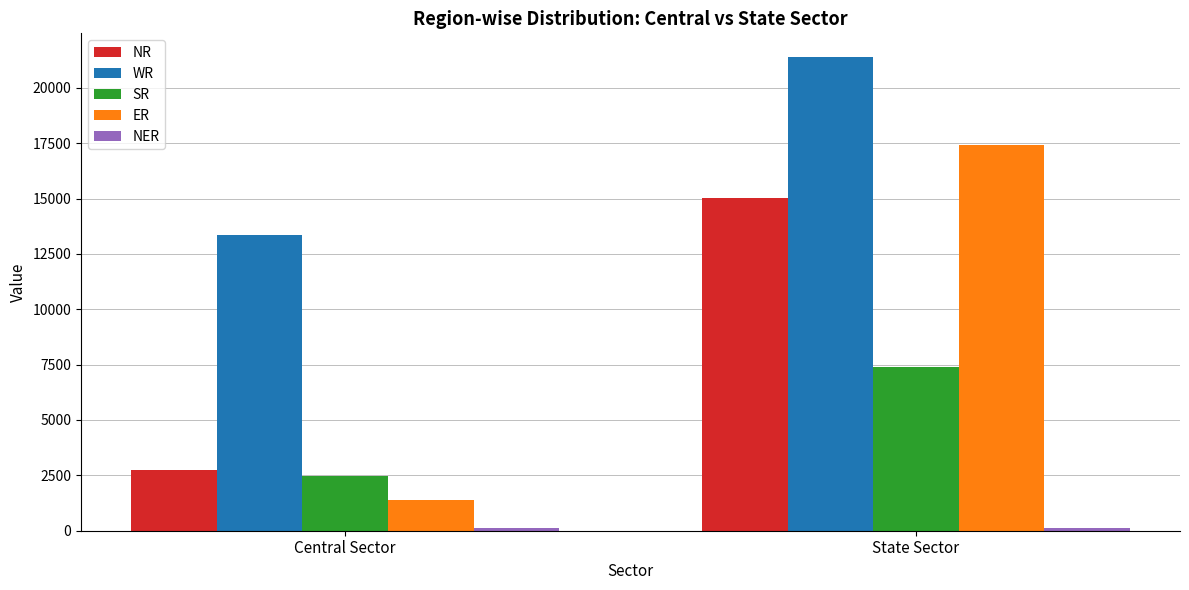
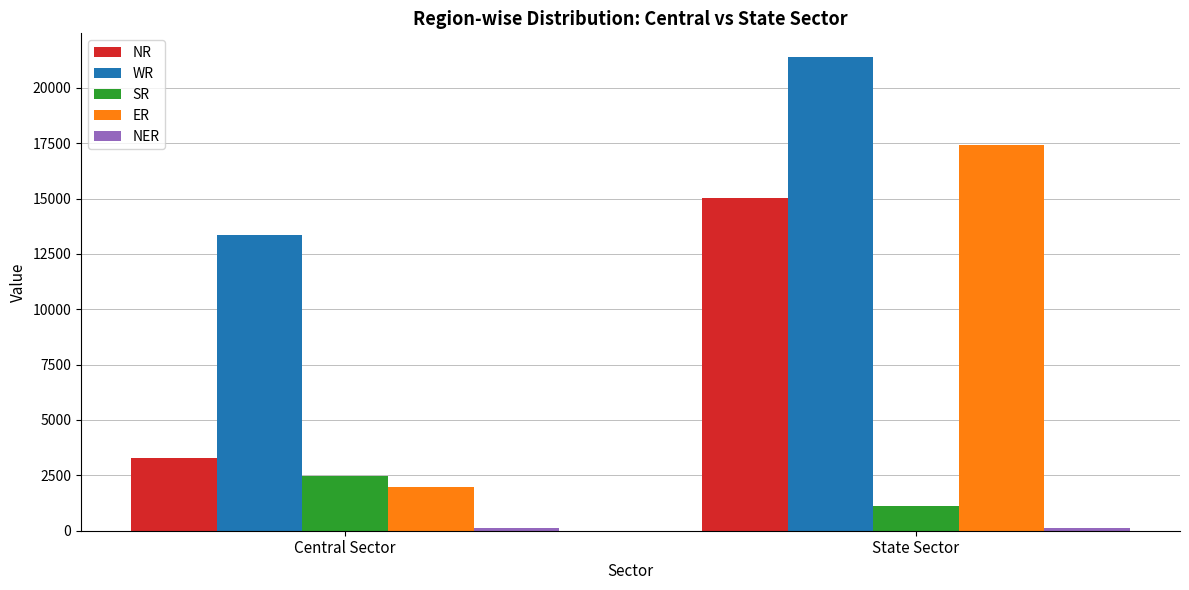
  {
    "NR": {
-     "Central Sector": 2800,
+     "Central Sector": 3300,
      "State Sector": 15000
    },
    "WR": {
      "Central Sector": 13400,
      "State Sector": 21400
    },
    "SR": {
      "Central Sector": 2500,
-     "State Sector": 7400
+     "State Sector": 1100
    },
    "ER": {
-     "Central Sector": 1400,
+     "Central Sector": 2000,
      "State Sector": 17400
    },
    "NER": {
      "Central Sector": 100
    }
  }
